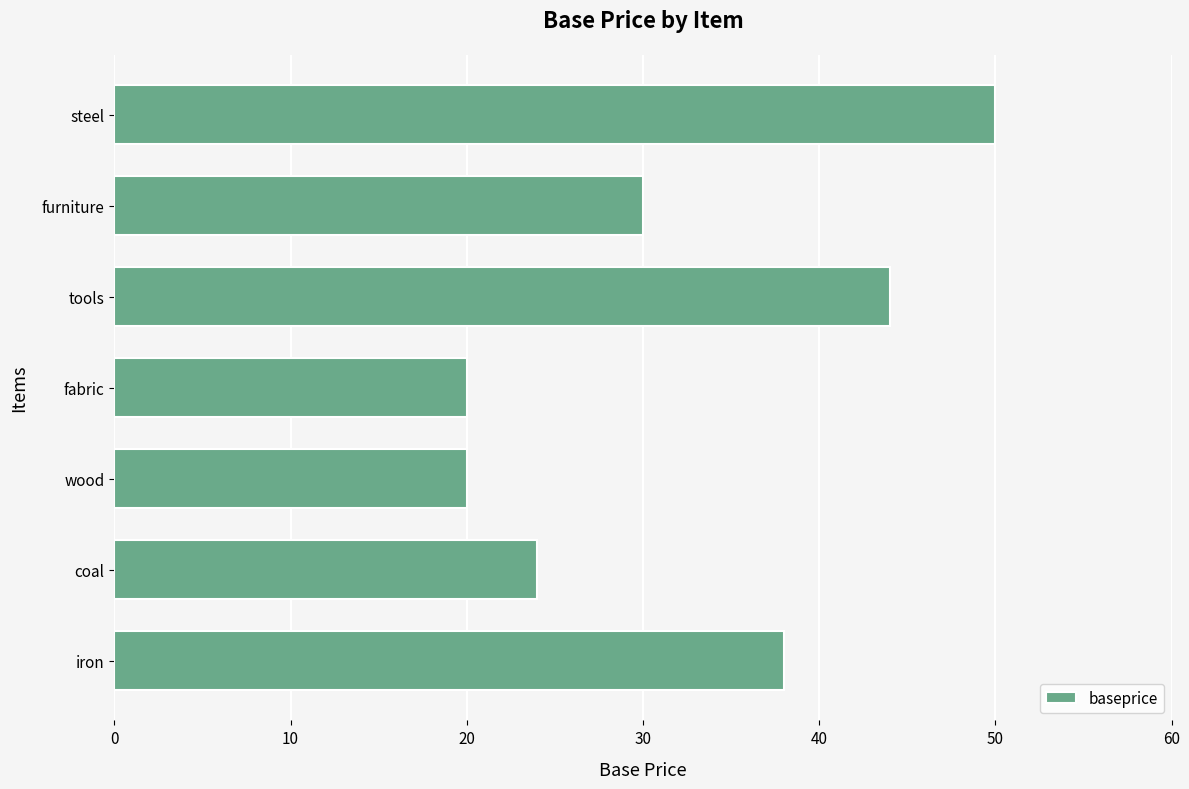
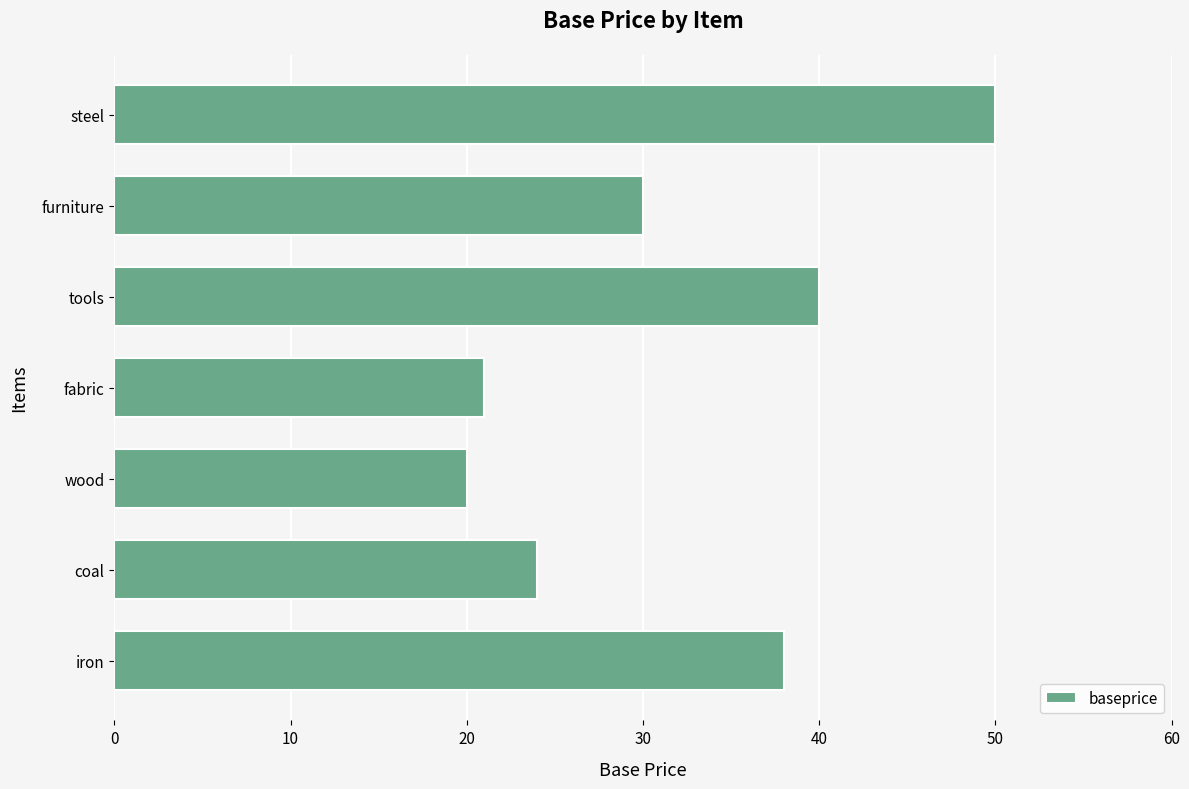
  {
    "steel": 50,
    "furniture": 30,
-   "tools": 44,
-   "fabric": 20,
+   "tools": 40,
+   "fabric": 21,
    "wood": 20,
    "coal": 24,
    "iron": 38
  }
